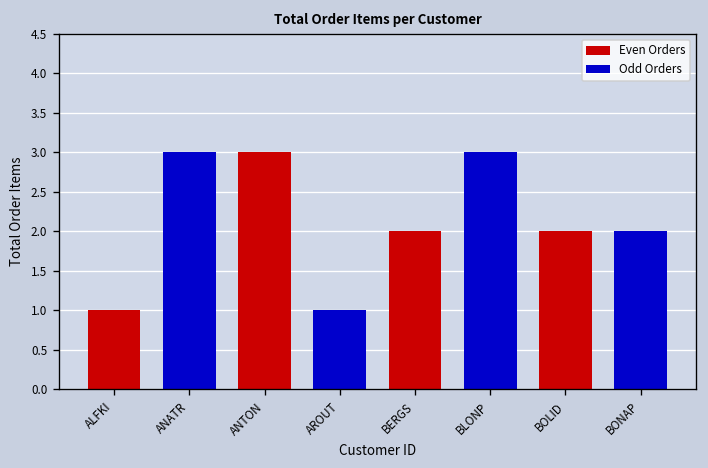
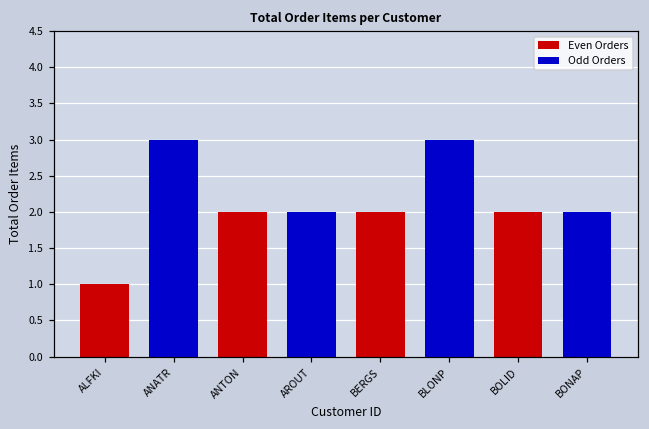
  {
    "ALFKI": 1,
    "ANATR": 3,
-   "ANTON": 3,
-   "AROUT": 1,
+   "ANTON": 2,
+   "AROUT": 2,
    "BERGS": 2,
    "BLONP": 3,
    "BOLID": 2,
    "BONAP": 2
  }
